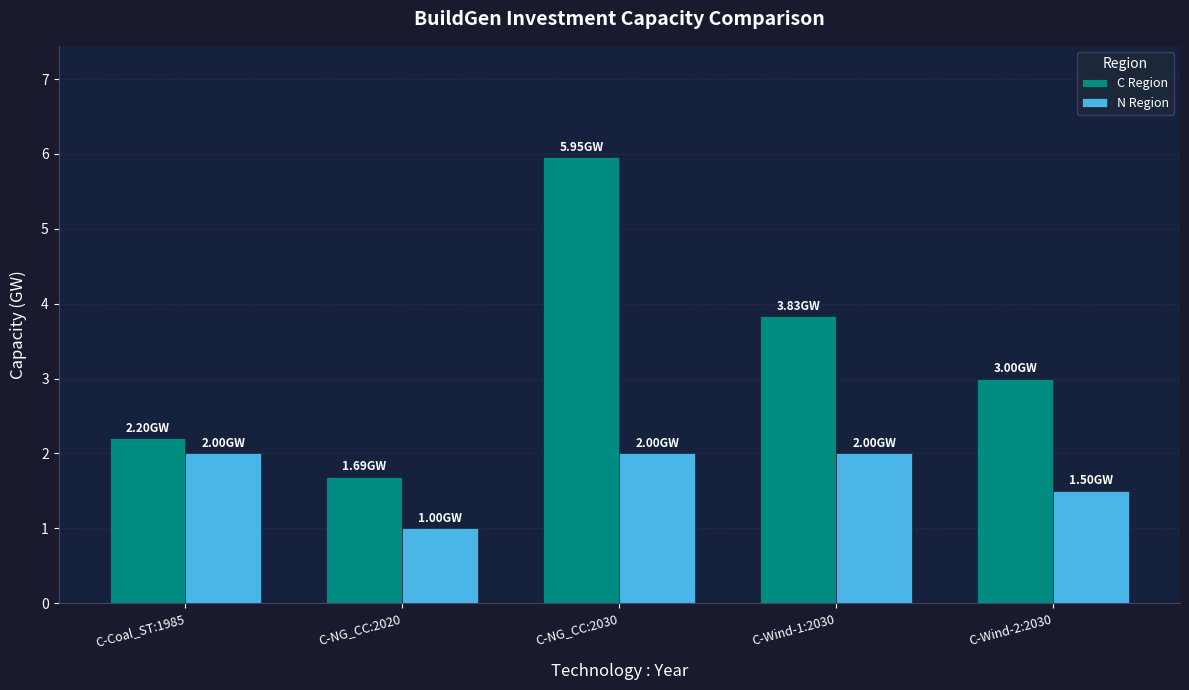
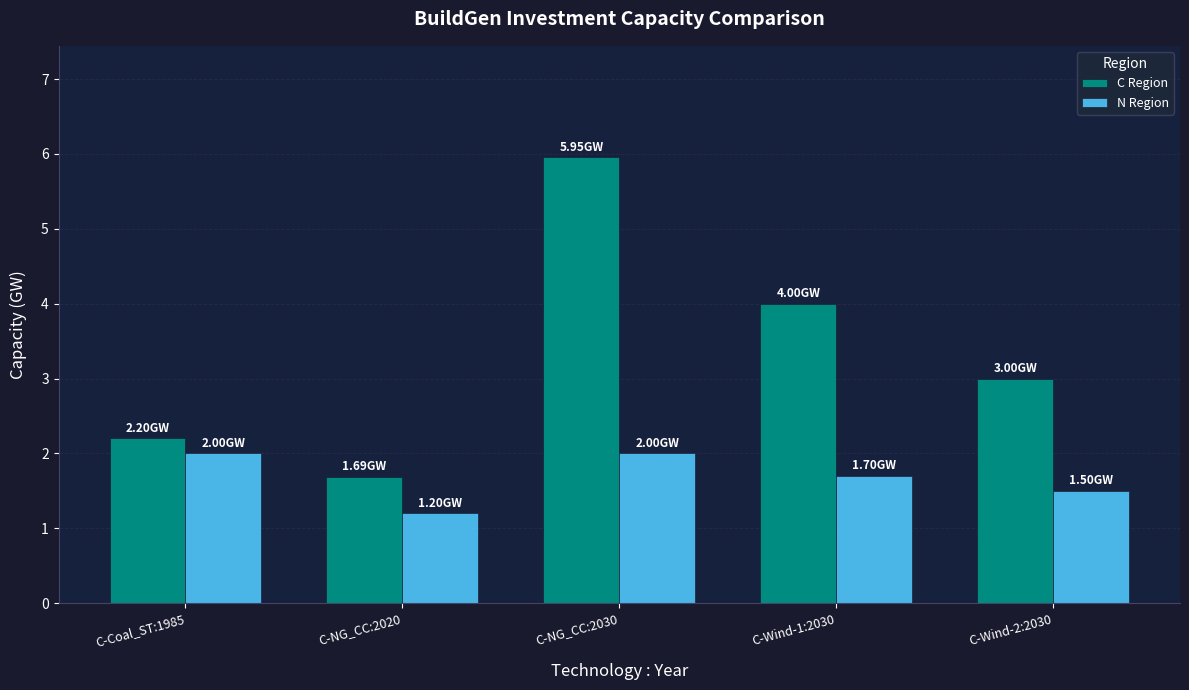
  {
    "C Region": {
      "C-Coal_ST:1985": 2.20,
      "C-NG_CC:2020": 1.69,
      "C-NG_CC:2030": 5.95,
-     "C-Wind-1:2030": 3.83,
+     "C-Wind-1:2030": 4.00,
      "C-Wind-2:2030": 3.00
    },
    "N Region": {
      "C-Coal_ST:1985": 2.00,
-     "C-NG_CC:2020": 1.00,
+     "C-NG_CC:2020": 1.20,
      "C-NG_CC:2030": 2.00,
-     "C-Wind-1:2030": 2.00,
+     "C-Wind-1:2030": 1.70,
      "C-Wind-2:2030": 1.50
    }
  }
